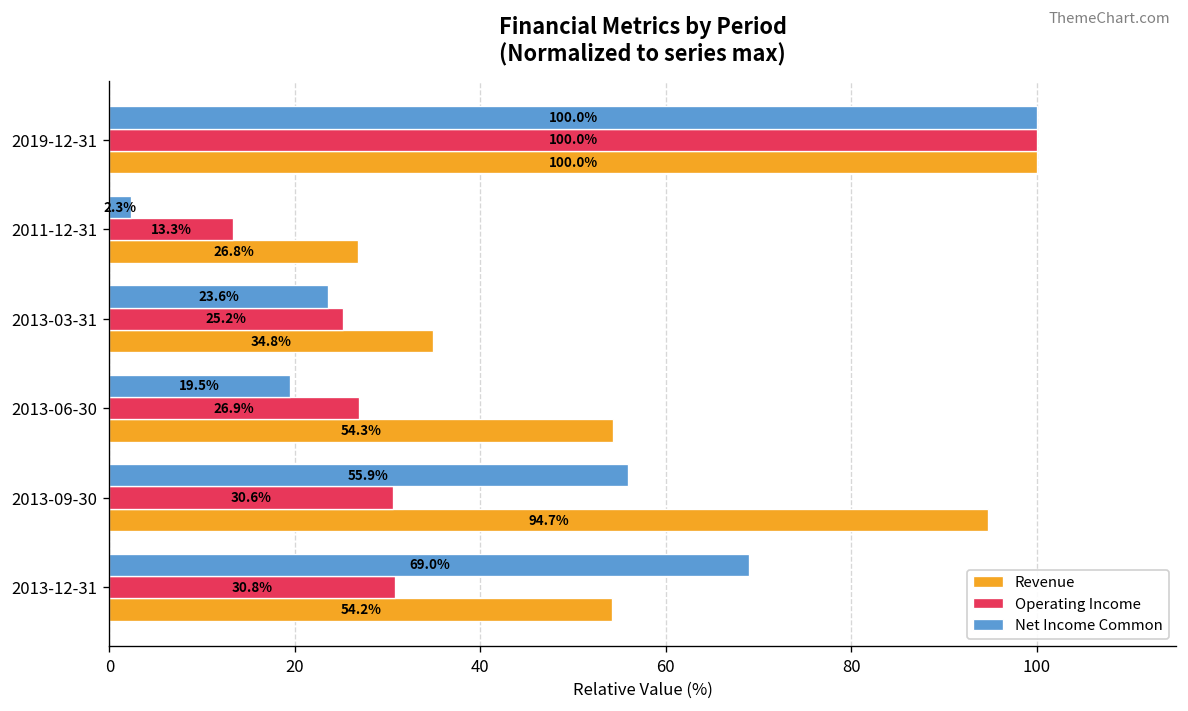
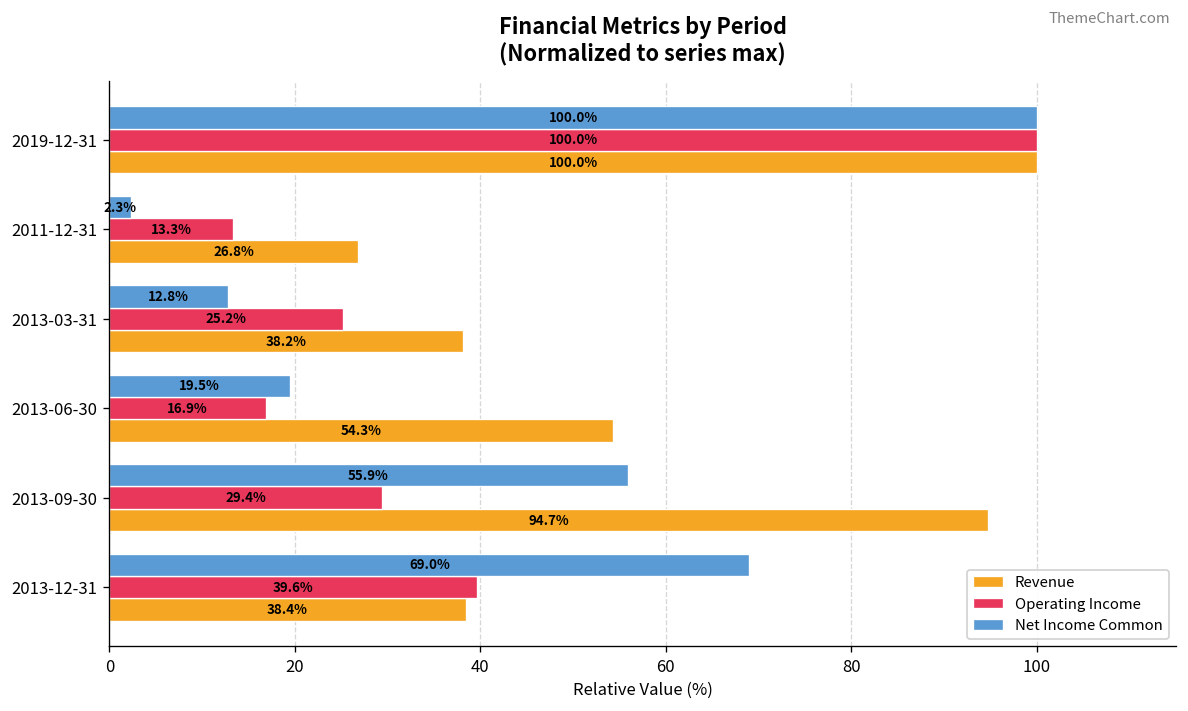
  {
    "Revenue": {
      "2019-12-31": "100.0%",
      "2011-12-31": "26.8%",
-     "2013-03-31": "34.8%",
+     "2013-03-31": "38.2%",
      "2013-06-30": "54.3%",
      "2013-09-30": "94.7%",
-     "2013-12-31": "54.2%"
+     "2013-12-31": "38.4%"
    },
    "Operating Income": {
      "2019-12-31": "100.0%",
      "2011-12-31": "13.3%",
      "2013-03-31": "25.2%",
-     "2013-06-30": "26.9%",
-     "2013-09-30": "30.6%",
-     "2013-12-31": "30.8%"
+     "2013-06-30": "16.9%",
+     "2013-09-30": "29.4%",
+     "2013-12-31": "39.6%"
    },
    "Net Income Common": {
      "2019-12-31": "100.0%",
      "2011-12-31": "2.3%",
-     "2013-03-31": "23.6%",
+     "2013-03-31": "12.8%",
      "2013-06-30": "19.5%",
      "2013-09-30": "55.9%",
      "2013-12-31": "69.0%"
    }
  }
